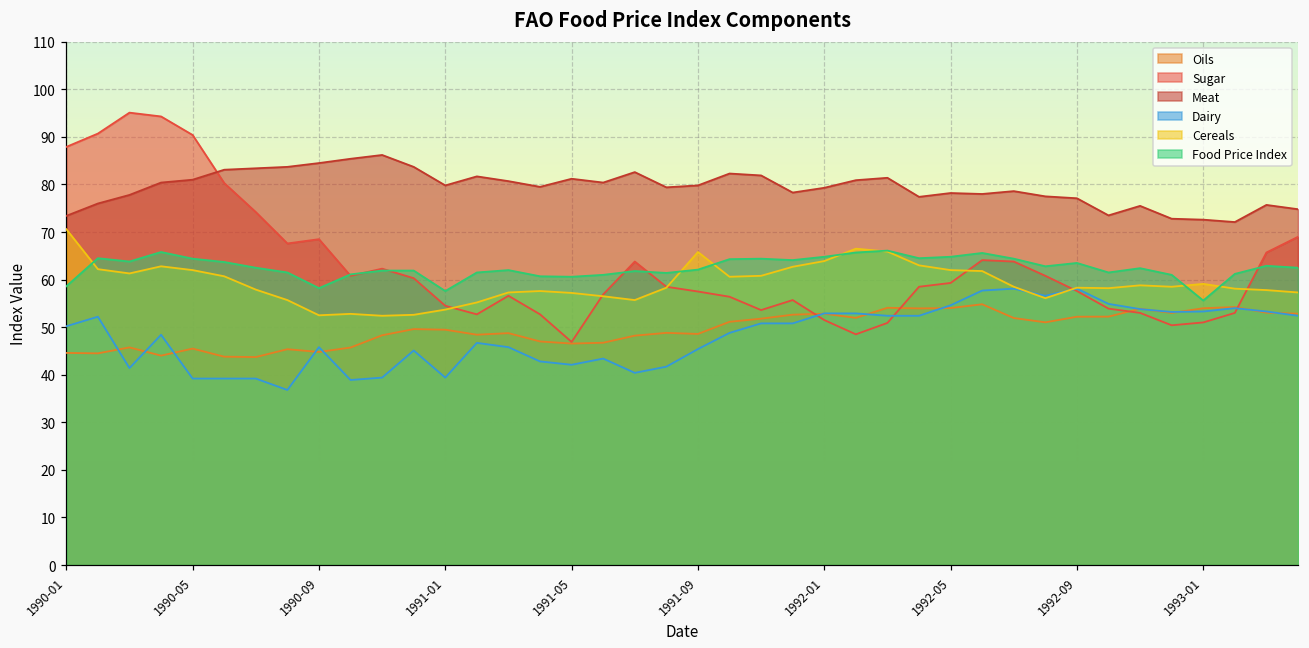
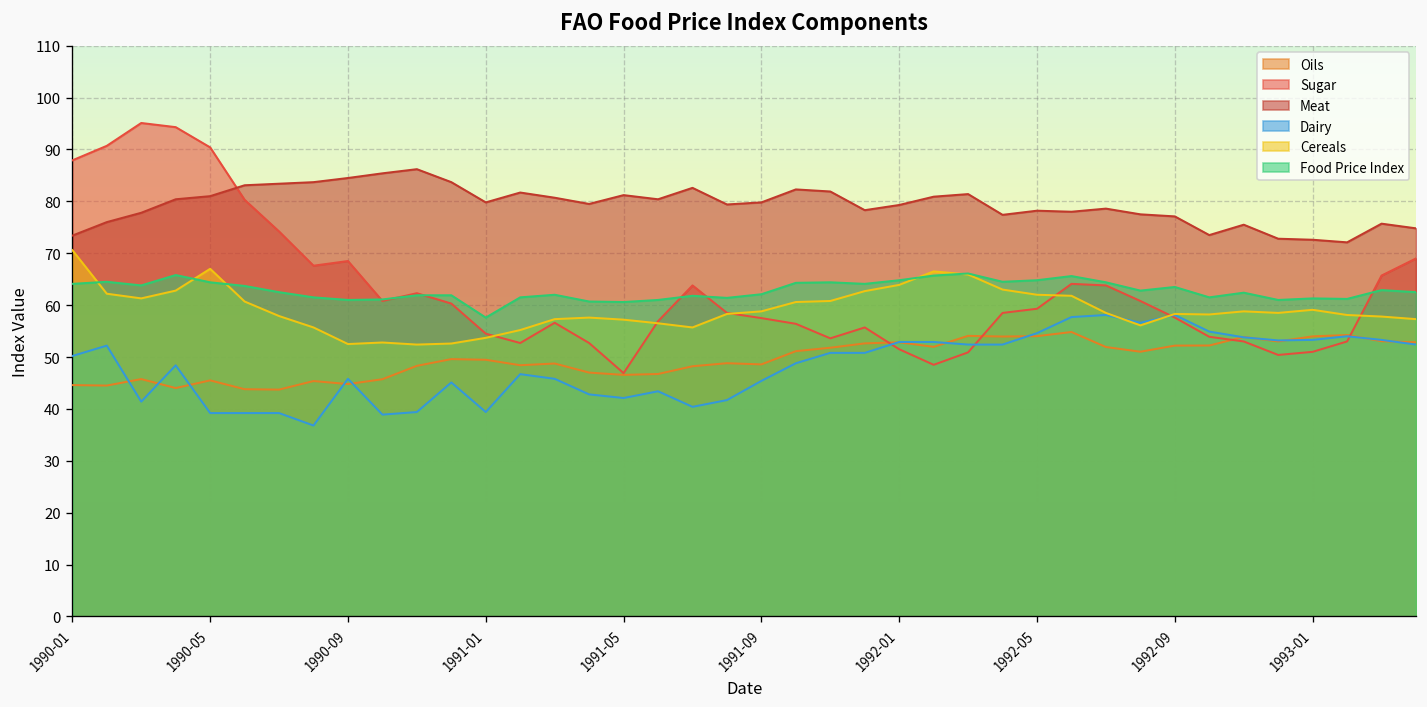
  {
    "Dairy": {
      "1990-01": 50,
      "1990-05": 39,
      "1990-09": 46,
      "1991-01": 39,
      "1991-05": 42,
      "1991-09": 45,
      "1993-01": 53
    },
    "Cereals": {
      "1990-01": 71,
-     "1990-05": 62,
+     "1990-05": 67,
      "1990-09": 53,
      "1991-01": 54,
      "1991-05": 57,
-     "1991-09": 66,
+     "1991-09": 59,
      "1992-01": 64,
      "1992-05": 62,
      "1993-01": 59
    },
    "Food Price Index": {
-     "1990-01": 59,
+     "1990-01": 64,
      "1990-05": 64,
-     "1990-09": 58,
+     "1990-09": 61,
      "1991-01": 58,
      "1991-05": 61,
      "1991-09": 62,
      "1992-01": 65,
      "1992-05": 65,
      "1992-09": 64,
-     "1993-01": 56
+     "1993-01": 61
    }
  }
